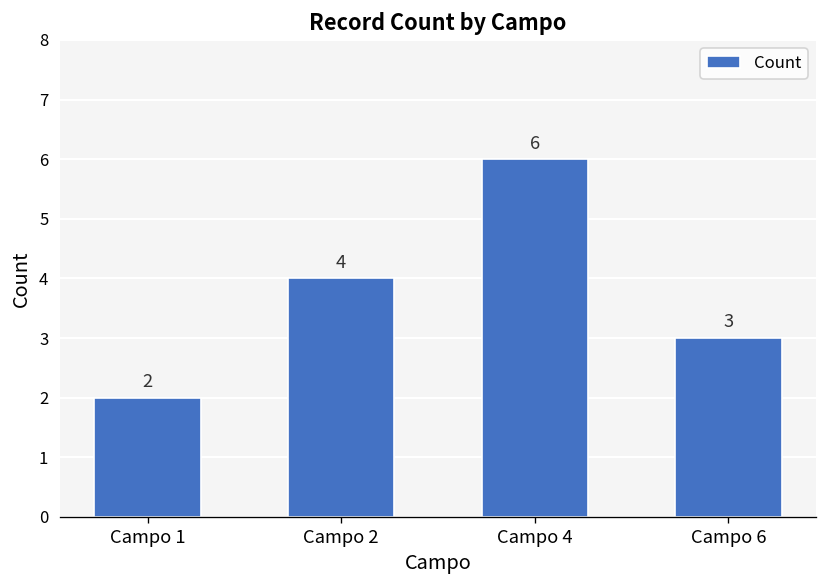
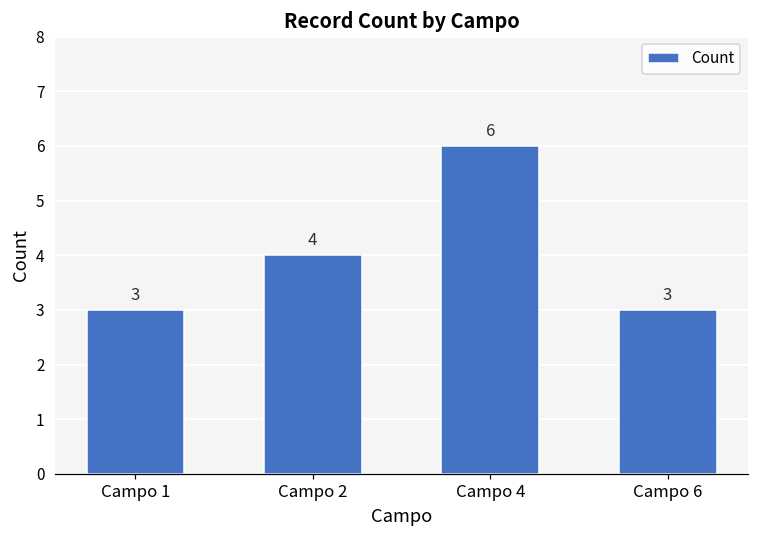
  {
-   "Campo 1": 2,
+   "Campo 1": 3,
    "Campo 2": 4,
    "Campo 4": 6,
    "Campo 6": 3
  }
